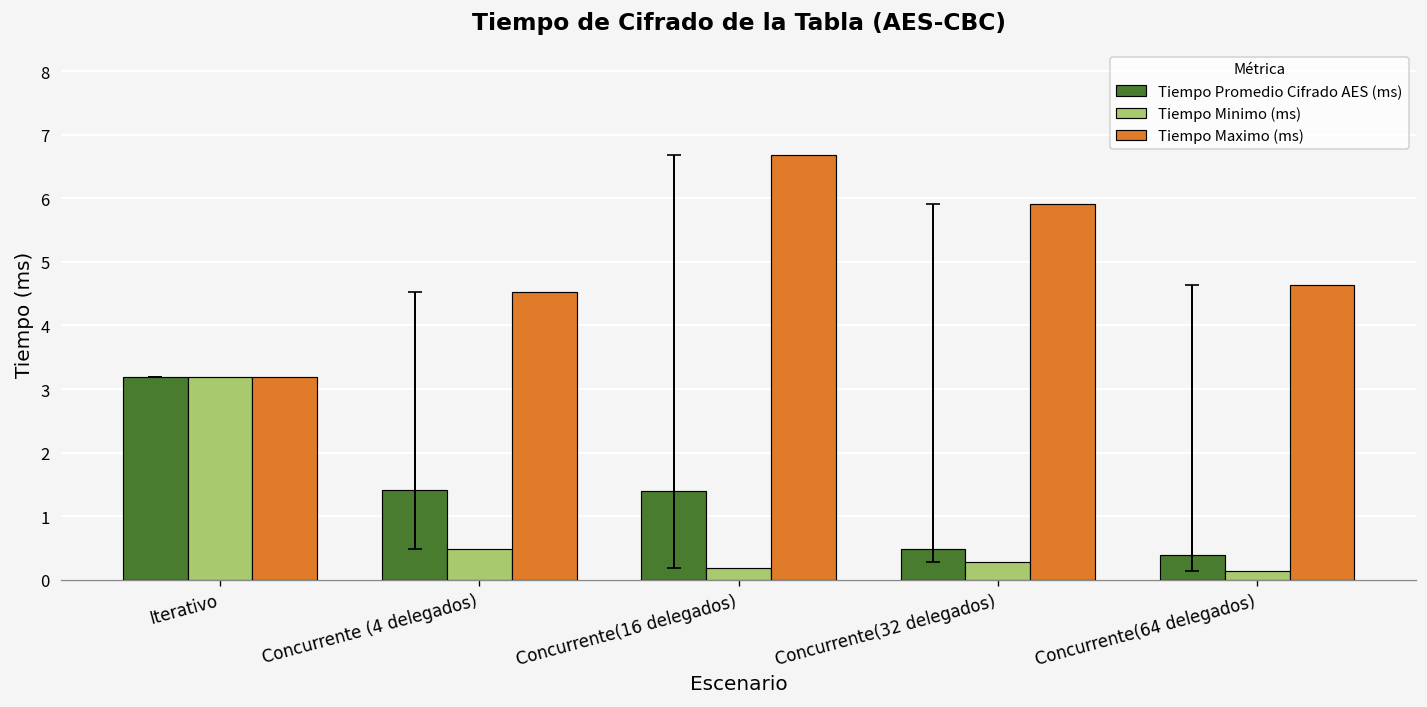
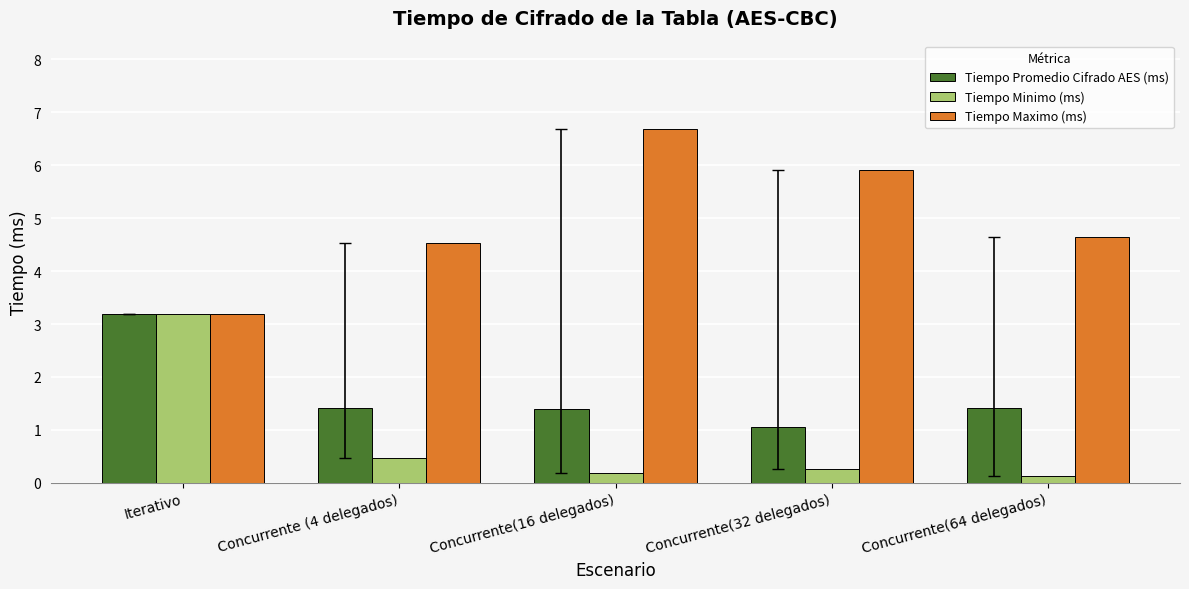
  {
    "Tiempo Promedio Cifrado AES (ms)": {
      "Iterativo": 3.2,
      "Concurrente (4 delegados)": 1.4,
      "Concurrente(16 delegados)": 1.4,
-     "Concurrente(32 delegados)": 0.5,
-     "Concurrente(64 delegados)": 0.4
+     "Concurrente(32 delegados)": 1.1,
+     "Concurrente(64 delegados)": 1.4
    },
    "Tiempo Minimo (ms)": {
      "Iterativo": 3.2,
      "Concurrente (4 delegados)": 0.5,
      "Concurrente(16 delegados)": 0.2,
      "Concurrente(32 delegados)": 0.3,
      "Concurrente(64 delegados)": 0.1
    },
    "Tiempo Maximo (ms)": {
      "Iterativo": 3.2,
      "Concurrente (4 delegados)": 4.5,
      "Concurrente(16 delegados)": 6.7,
      "Concurrente(32 delegados)": 5.9,
      "Concurrente(64 delegados)": 4.6
    }
  }
